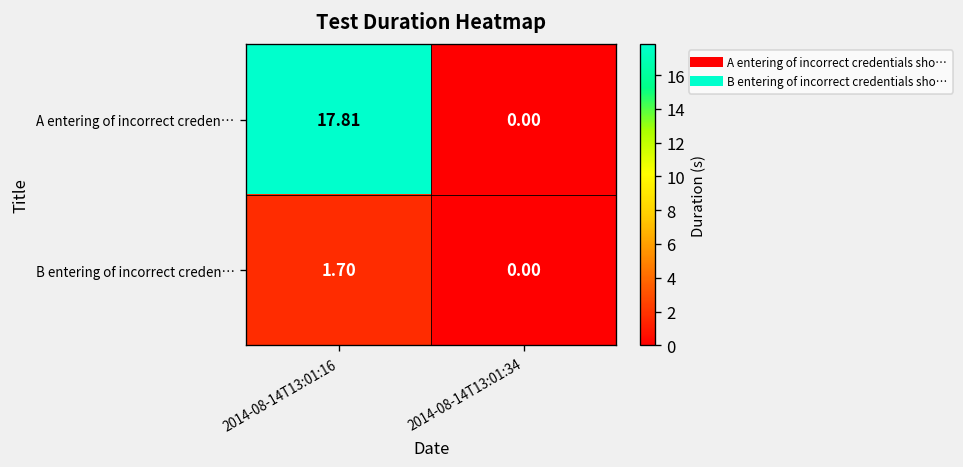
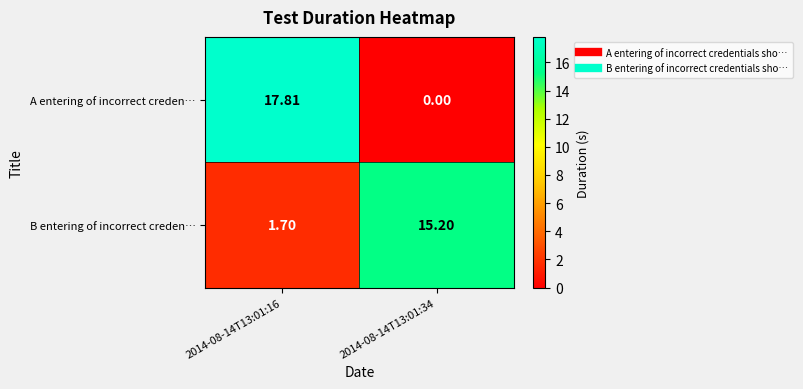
  {
    "A entering of incorrect creden…": {
      "2014-08-14T13:01:16": 17.81,
      "2014-08-14T13:01:34": 0.00
    },
    "B entering of incorrect creden…": {
      "2014-08-14T13:01:16": 1.70,
-     "2014-08-14T13:01:34": 0.00
+     "2014-08-14T13:01:34": 15.20
    }
  }
